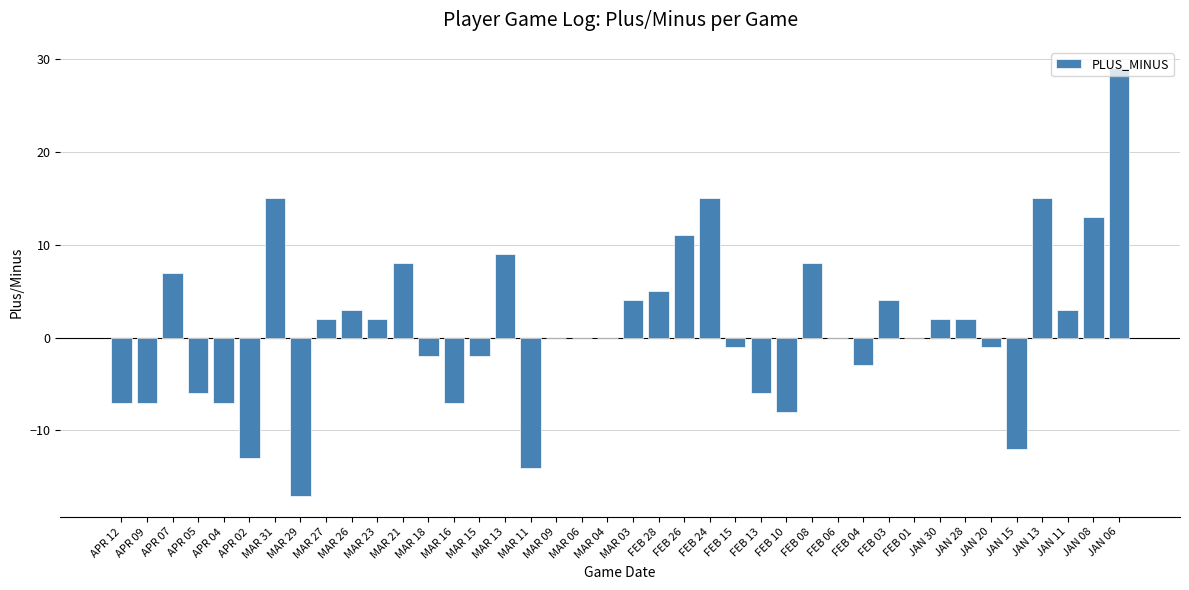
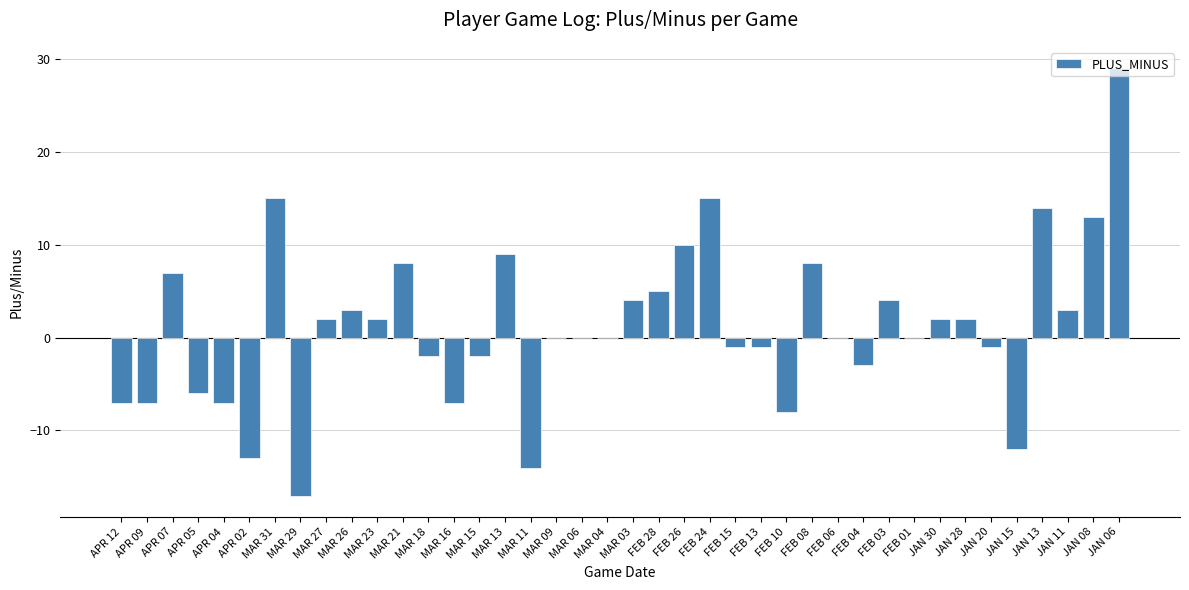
  {
    "APR 12": -7,
    "APR 09": -7,
    "APR 07": 7,
    "APR 05": -6,
    "APR 04": -7,
    "APR 02": -13,
    "MAR 31": 15,
    "MAR 29": -17,
    "MAR 27": 2,
    "MAR 26": 3,
    "MAR 23": 2,
    "MAR 21": 8,
    "MAR 18": -2,
    "MAR 16": -7,
    "MAR 15": -2,
    "MAR 13": 9,
    "MAR 11": -14,
    "MAR 09": 0,
    "MAR 06": 0,
    "MAR 04": 0,
    "MAR 03": 4,
    "FEB 28": 5,
-   "FEB 26": 11,
+   "FEB 26": 10,
    "FEB 24": 15,
    "FEB 15": -1,
-   "FEB 13": -6,
+   "FEB 13": -1,
    "FEB 10": -8,
    "FEB 08": 8,
    "FEB 06": 0,
    "FEB 04": -3,
    "FEB 03": 4,
    "FEB 01": 0,
    "JAN 30": 2,
    "JAN 28": 2,
    "JAN 20": -1,
    "JAN 15": -12,
-   "JAN 13": 15,
+   "JAN 13": 14,
    "JAN 11": 3,
    "JAN 08": 13
  }
